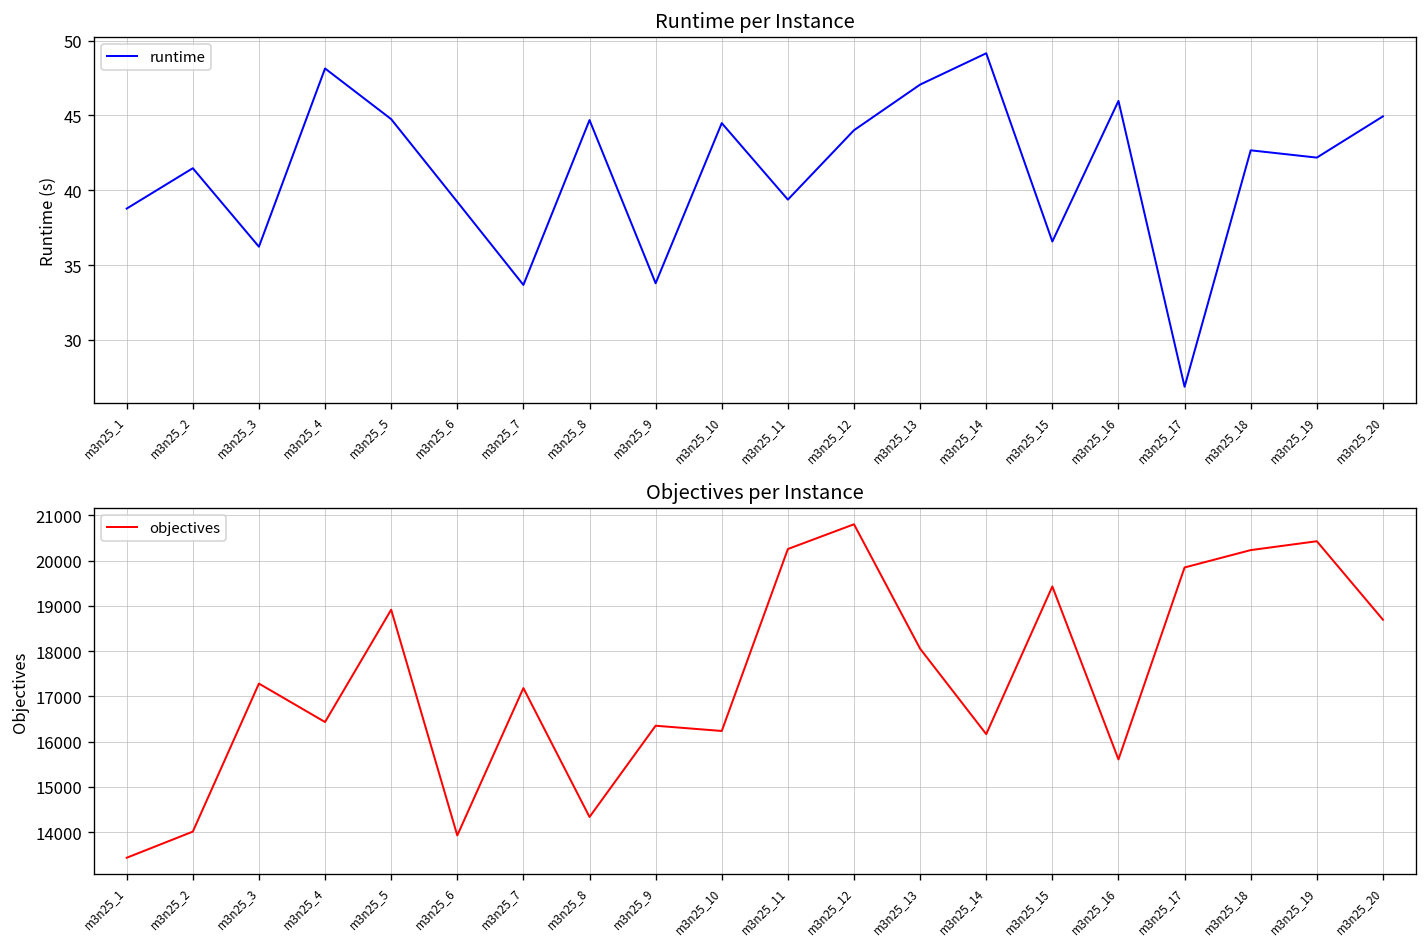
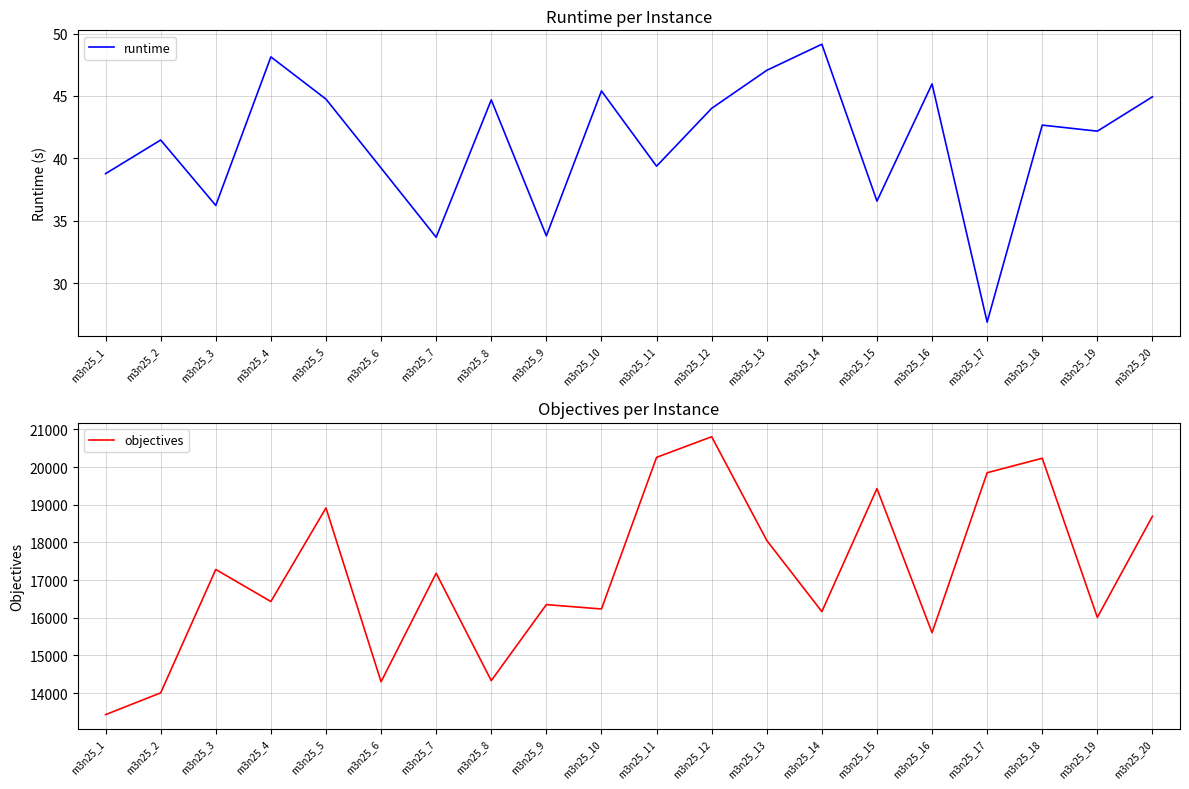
  {
    "Runtime per Instance": {
      "m3n25_1": 38.8,
      "m3n25_2": 41.5,
      "m3n25_3": 36.2,
      "m3n25_4": 48.1,
      "m3n25_5": 44.7,
      "m3n25_6": 39.2,
      "m3n25_7": 33.7,
      "m3n25_8": 44.7,
      "m3n25_9": 33.8,
-     "m3n25_10": 44.5,
+     "m3n25_10": 45.4,
      "m3n25_11": 39.4,
      "m3n25_12": 44.0,
      "m3n25_13": 47.1,
      "m3n25_14": 49.1,
      "m3n25_15": 36.6,
      "m3n25_16": 46.0,
      "m3n25_17": 26.9,
      "m3n25_18": 42.7,
      "m3n25_19": 42.2,
      "m3n25_20": 44.9
    },
    "Objectives per Instance": {
      "m3n25_1": 13400,
      "m3n25_2": 14000,
      "m3n25_3": 17300,
      "m3n25_4": 16400,
      "m3n25_5": 18900,
-     "m3n25_6": 13900,
+     "m3n25_6": 14300,
      "m3n25_7": 17200,
      "m3n25_8": 14300,
      "m3n25_9": 16400,
      "m3n25_10": 16200,
      "m3n25_11": 20300,
      "m3n25_12": 20800,
      "m3n25_13": 18100,
      "m3n25_14": 16200,
      "m3n25_15": 19400,
      "m3n25_16": 15600,
      "m3n25_17": 19800,
      "m3n25_18": 20200,
-     "m3n25_19": 20400,
+     "m3n25_19": 16000,
      "m3n25_20": 18700
    }
  }
